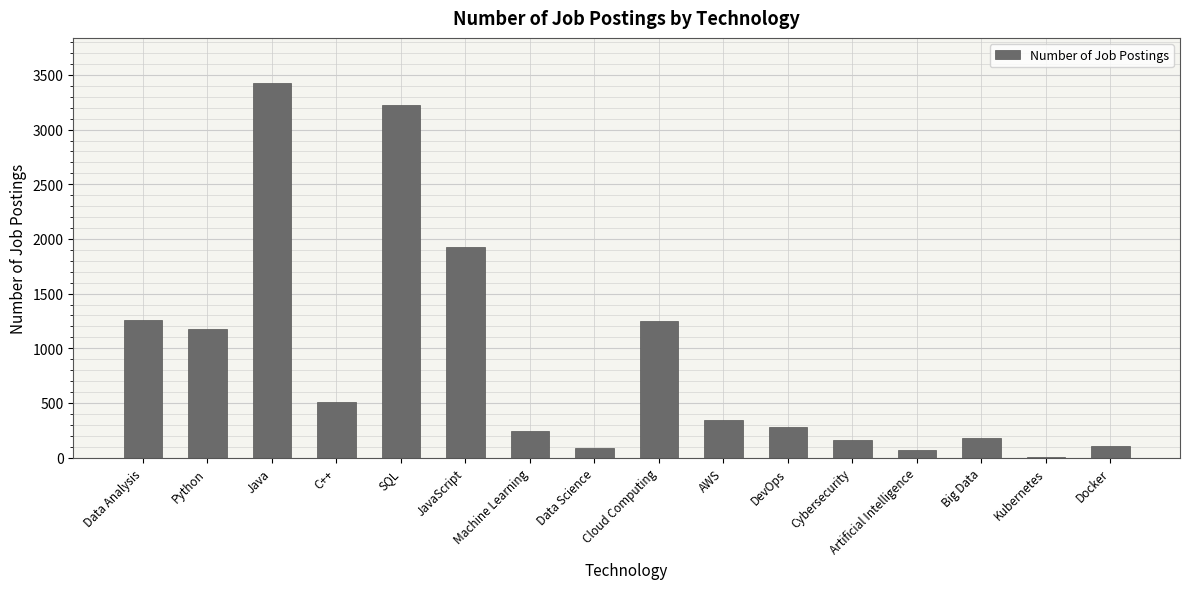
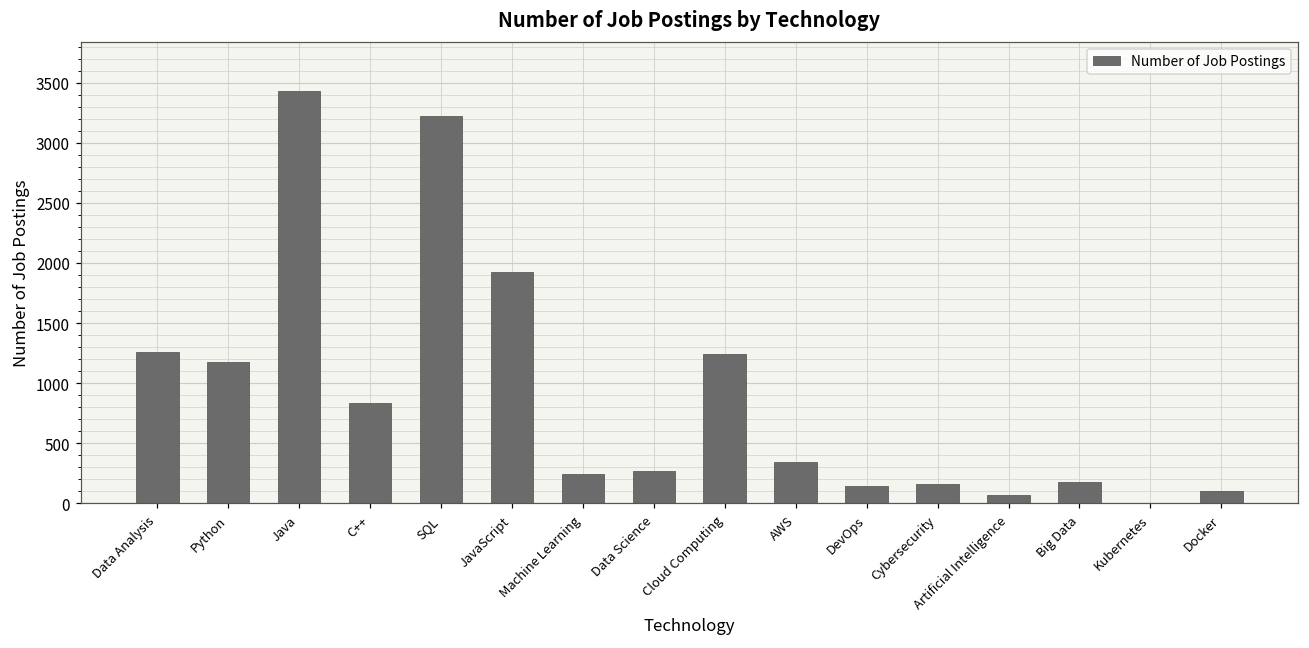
  {
    "Data Analysis": 1260,
    "Python": 1170,
    "Java": 3430,
-   "C++": 510,
+   "C++": 830,
    "SQL": 3220,
    "JavaScript": 1930,
    "Machine Learning": 240,
-   "Data Science": 90,
+   "Data Science": 270,
    "Cloud Computing": 1250,
    "AWS": 350,
-   "DevOps": 280,
+   "DevOps": 140,
    "Cybersecurity": 160,
    "Artificial Intelligence": 70,
    "Big Data": 180,
    "Docker": 100
  }
